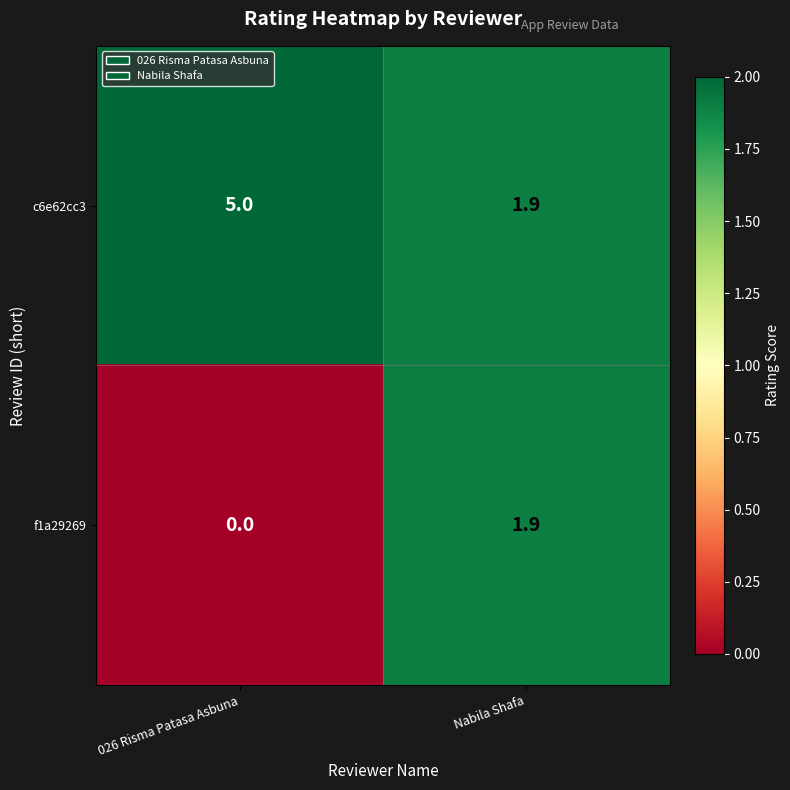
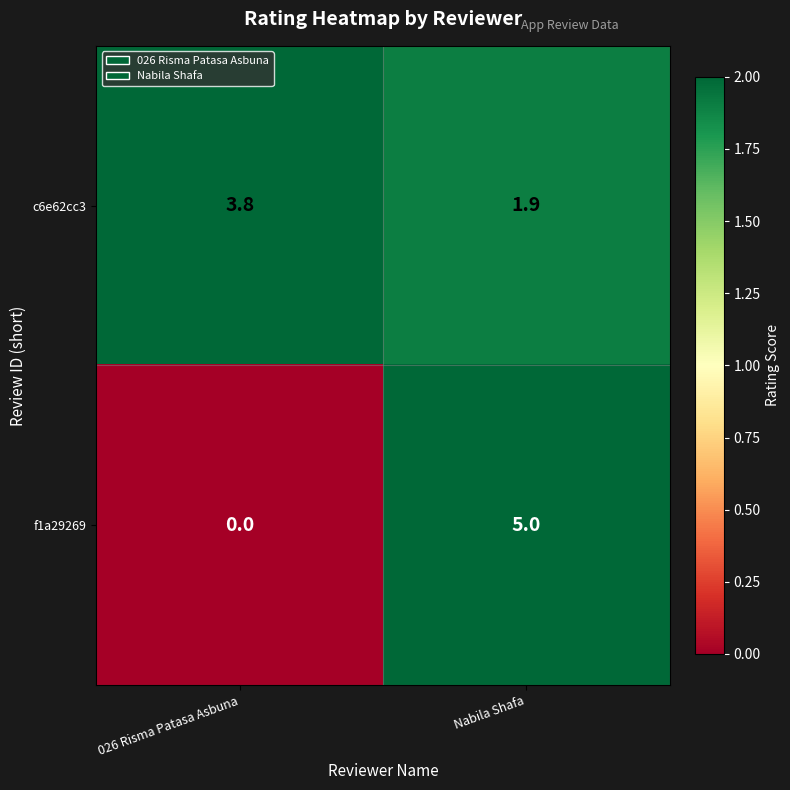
  {
    "c6e62cc3": {
-     "026 Risma Patasa Asbuna": 5.0,
+     "026 Risma Patasa Asbuna": 3.8,
      "Nabila Shafa": 1.9
    },
    "f1a29269": {
      "026 Risma Patasa Asbuna": 0.0,
-     "Nabila Shafa": 1.9
+     "Nabila Shafa": 5.0
    }
  }
